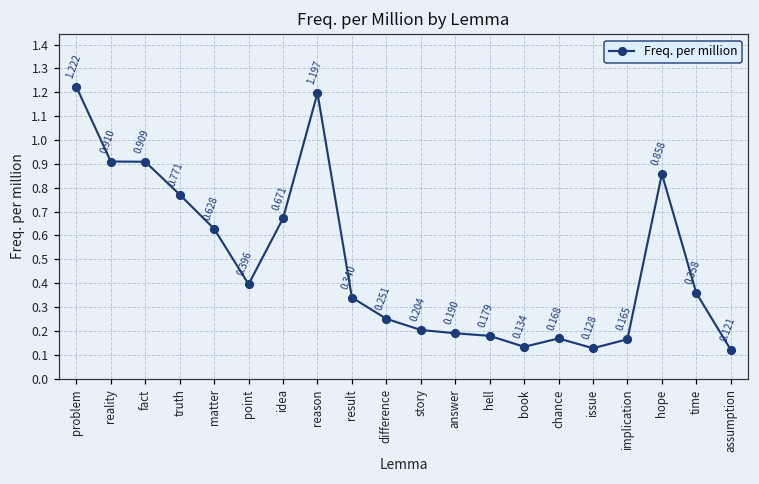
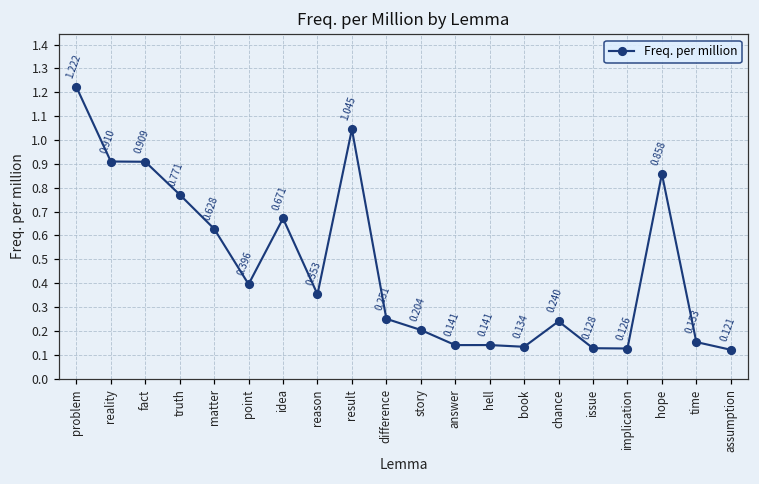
  {
    "problem": 1.222,
    "reality": 0.910,
    "fact": 0.909,
    "truth": 0.771,
    "matter": 0.628,
    "point": 0.396,
    "idea": 0.671,
-   "reason": 1.197,
-   "result": 0.340,
+   "reason": 0.353,
+   "result": 1.045,
    "difference": 0.251,
    "story": 0.204,
-   "answer": 0.190,
-   "hell": 0.179,
+   "answer": 0.141,
+   "hell": 0.141,
    "book": 0.134,
-   "chance": 0.168,
+   "chance": 0.240,
    "issue": 0.128,
-   "implication": 0.165,
+   "implication": 0.126,
    "hope": 0.858,
-   "time": 0.358,
+   "time": 0.153,
    "assumption": 0.121
  }
